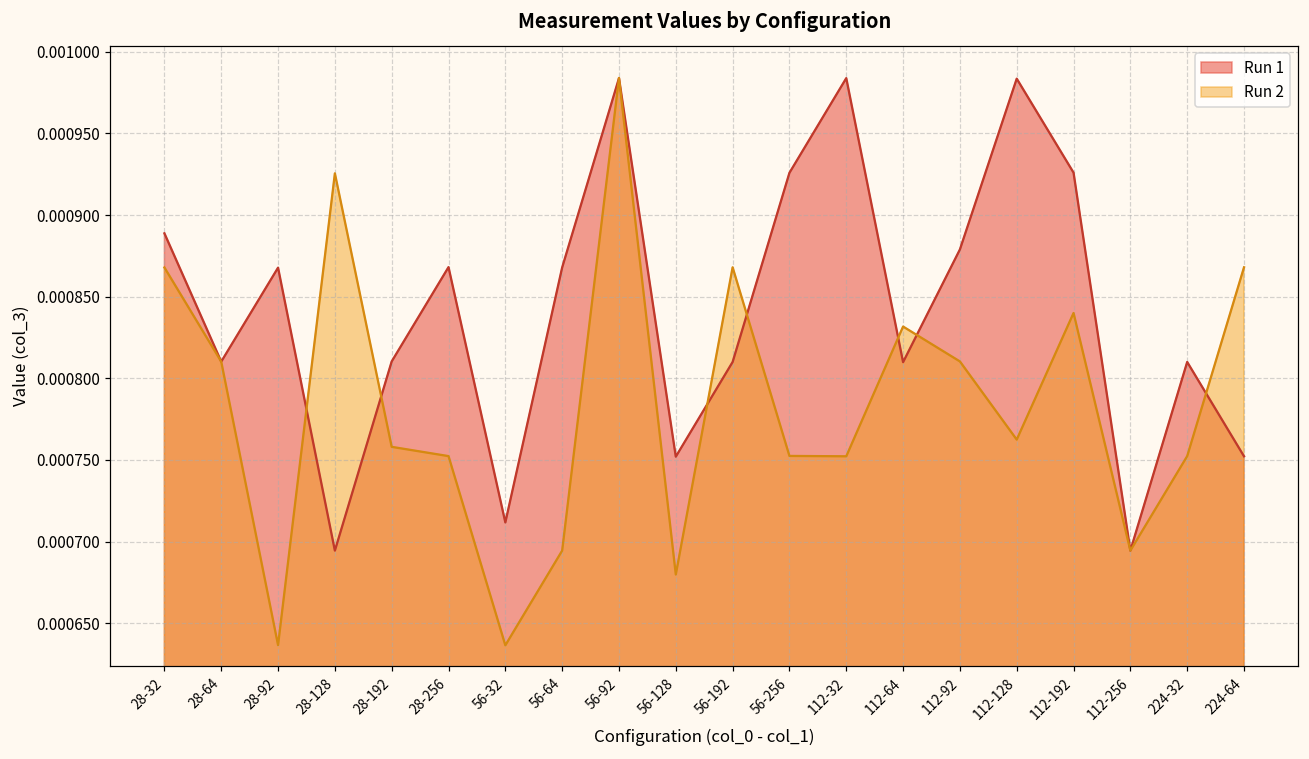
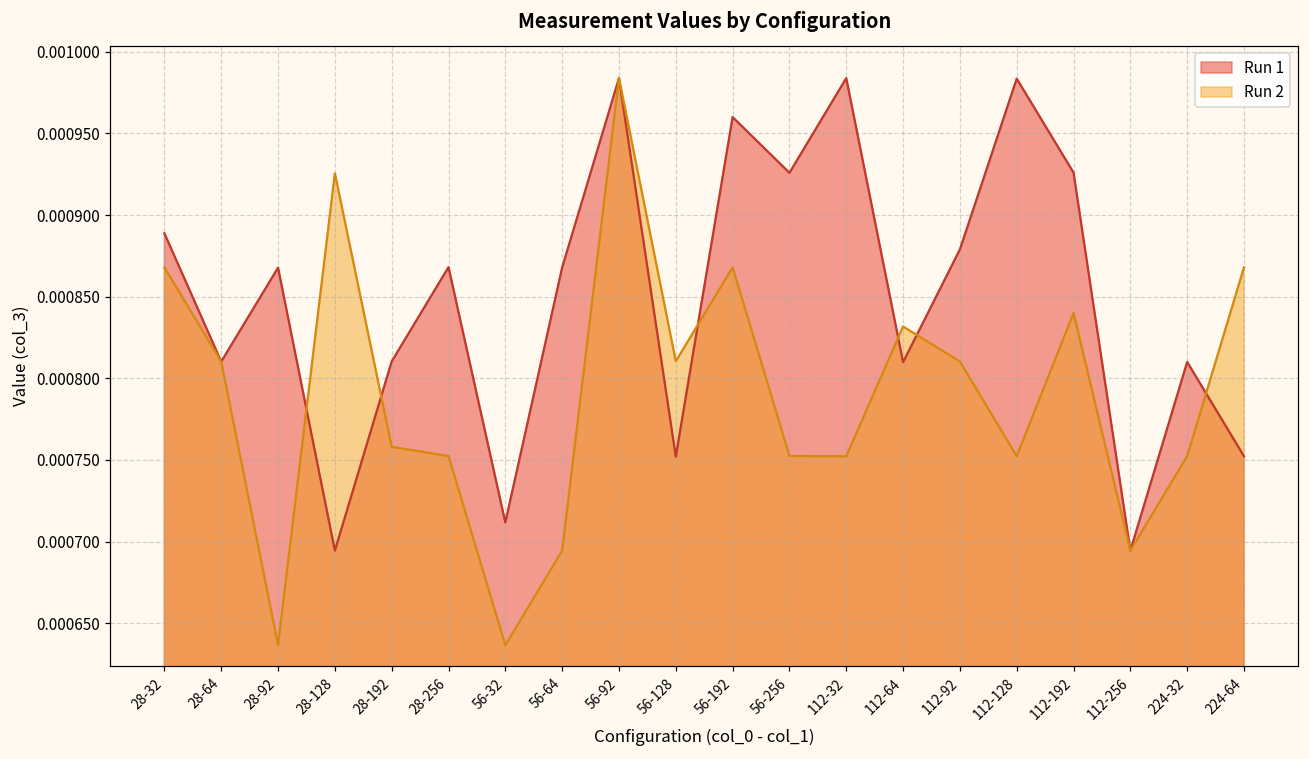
  {
    "Run 1": {
      "28-32": 0.00089,
      "28-92": 0.000868,
      "28-128": 0.000694,
      "28-192": 0.00081,
      "28-256": 0.000868,
      "56-32": 0.000712,
      "56-64": 0.000868,
      "56-128": 0.000752,
-     "56-192": 0.00081,
+     "56-192": 0.00096,
      "56-256": 0.000926,
      "112-32": 0.000984,
      "112-64": 0.00081,
      "112-92": 0.00088,
      "112-128": 0.000984,
      "112-192": 0.000926,
      "224-32": 0.00081,
      "224-64": 0.000752
    },
    "Run 2": {
      "28-32": 0.000868,
      "28-92": 0.000637,
      "28-128": 0.000926,
      "28-192": 0.000758,
      "28-256": 0.000752,
      "56-32": 0.000636,
      "56-64": 0.000694,
-     "56-128": 0.000680,
+     "56-128": 0.000810,
      "56-192": 0.000868,
      "56-256": 0.000752,
      "112-32": 0.000752,
      "112-64": 0.000832,
      "112-92": 0.000810,
-     "112-128": 0.000762,
+     "112-128": 0.000752,
      "112-192": 0.000840,
      "224-32": 0.000752,
      "224-64": 0.000868
    }
  }
